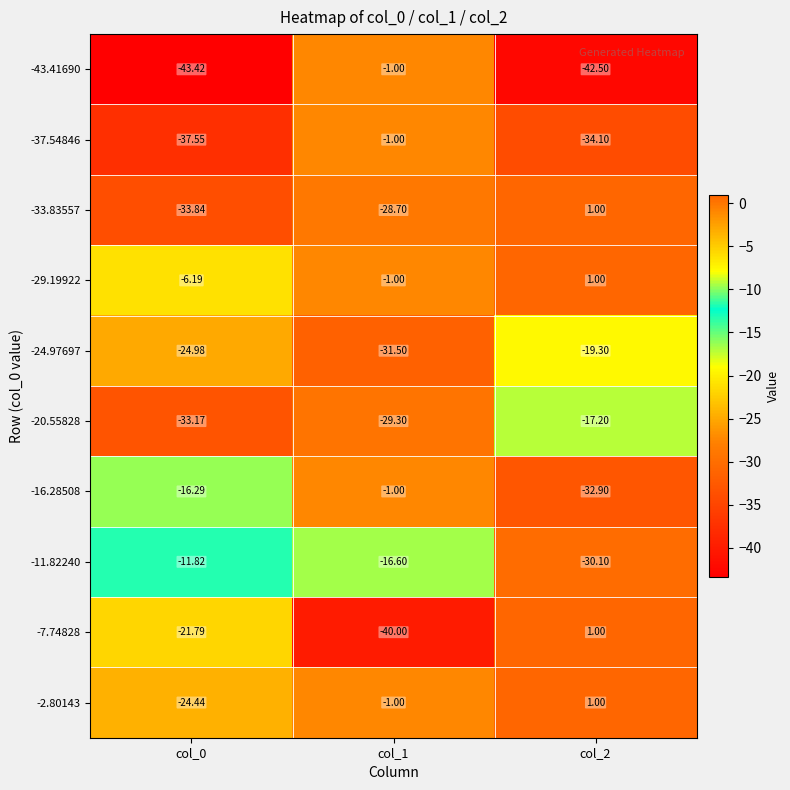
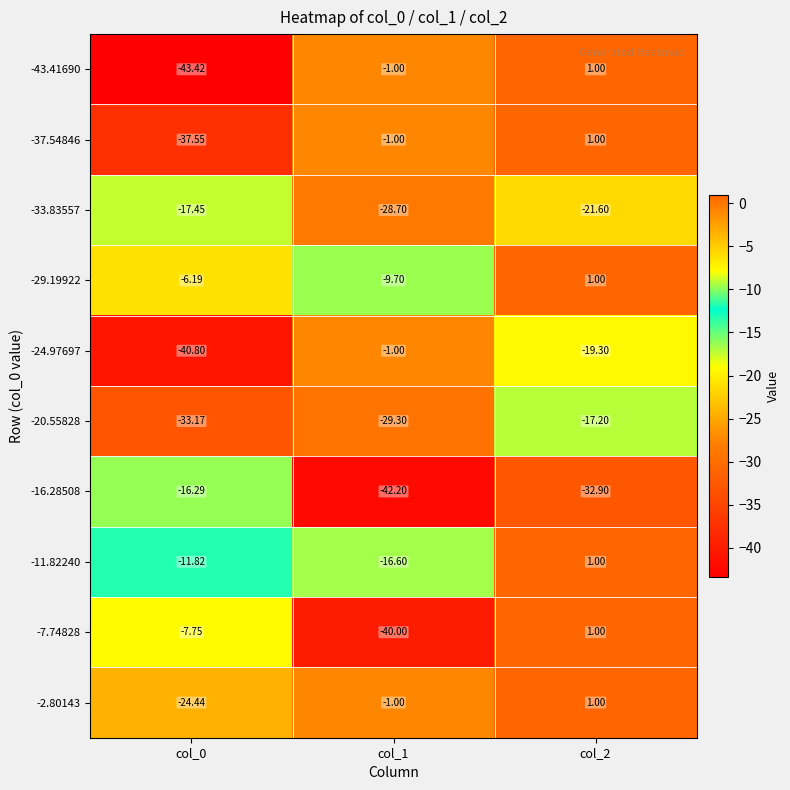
  {
    "-43.41690": {
-     "col_2": -42.50
+     "col_2": 1.00
    },
    "-37.54846": {
-     "col_2": -34.10
+     "col_2": 1.00
    },
    "-33.83557": {
-     "col_0": -33.84,
-     "col_2": 1.00
+     "col_0": -17.45,
+     "col_2": -21.60
    },
    "-29.19922": {
-     "col_1": -1.00
+     "col_1": -9.70
    },
    "-24.97697": {
-     "col_0": -24.98,
-     "col_1": -31.50
+     "col_0": -40.80,
+     "col_1": -1.00
    },
    "-16.28508": {
-     "col_1": -1.00
+     "col_1": -42.20
    },
    "-11.82240": {
-     "col_2": -30.10
+     "col_2": 1.00
    },
    "-7.74828": {
-     "col_0": -21.79
+     "col_0": -7.75
    }
  }
